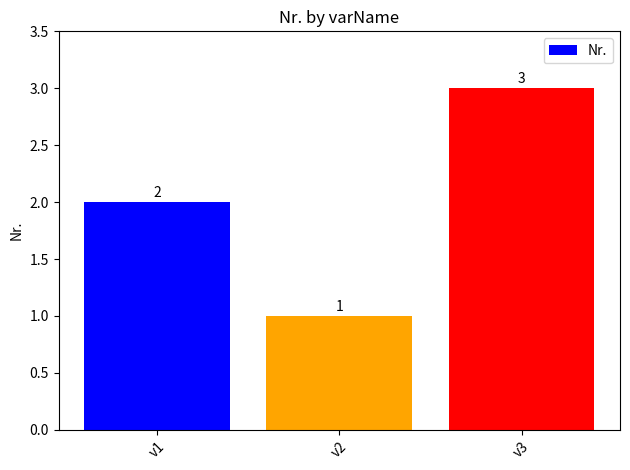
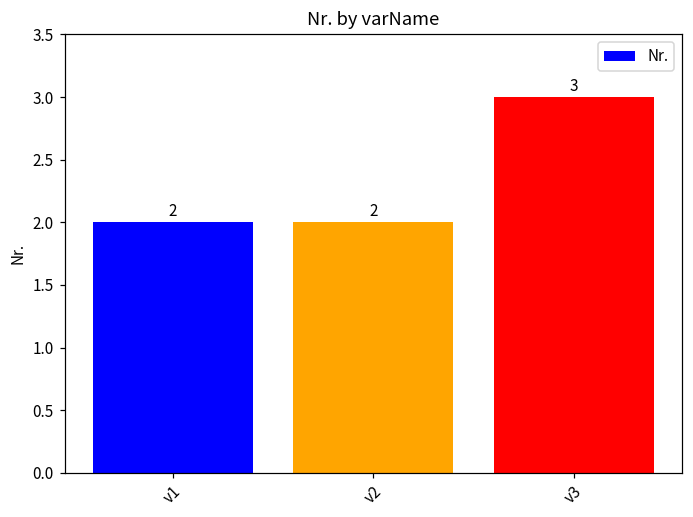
  {
    "v1": 2,
-   "v2": 1,
+   "v2": 2,
    "v3": 3
  }
